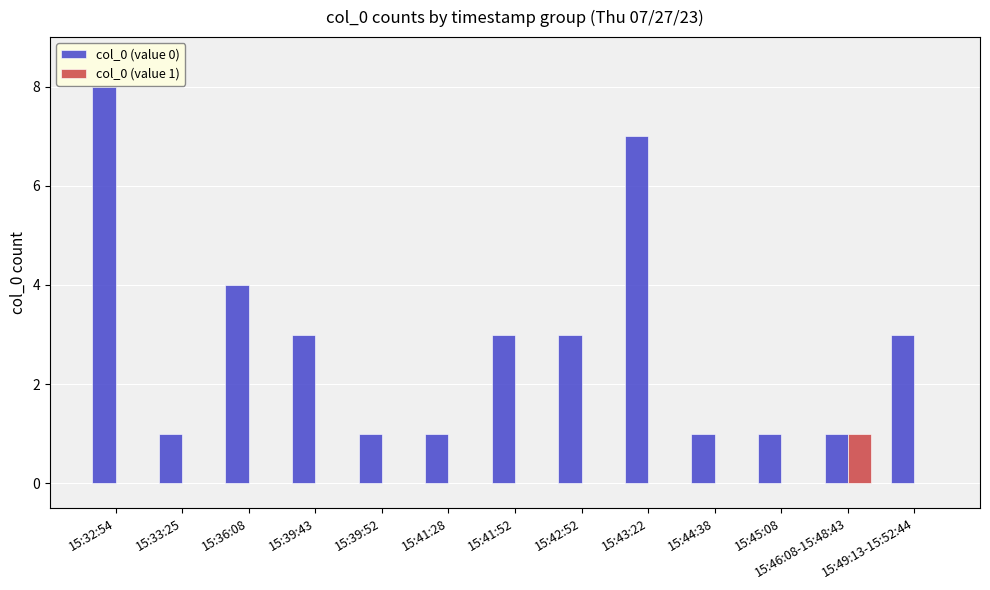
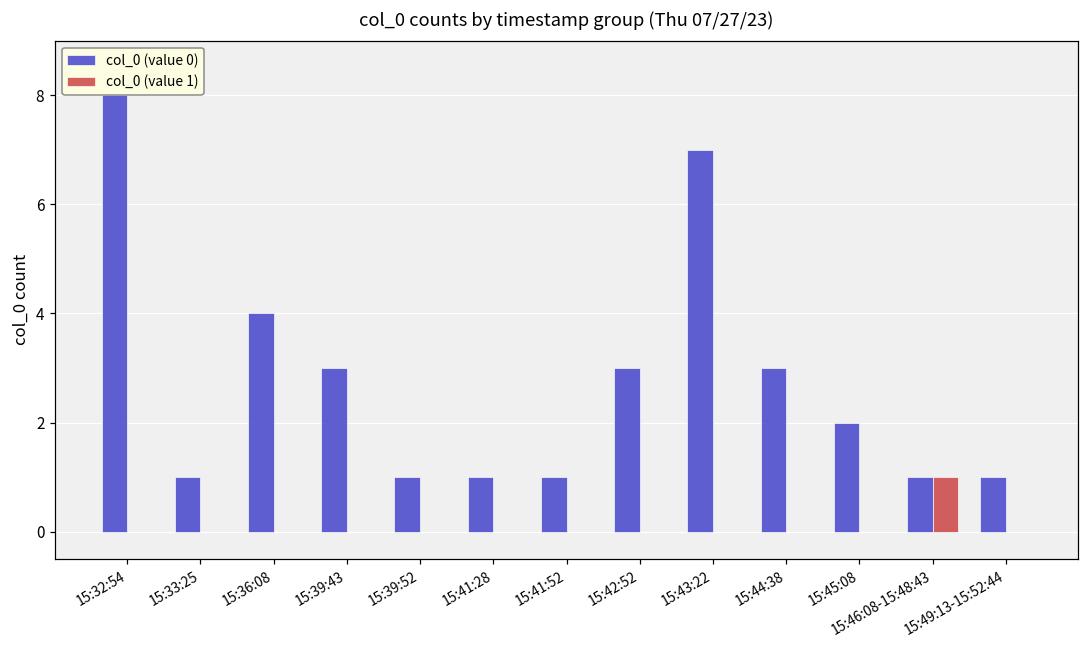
  {
    "col_0 (value 0)": {
      "15:32:54": 8,
      "15:33:25": 1,
      "15:36:08": 4,
      "15:39:43": 3,
      "15:39:52": 1,
      "15:41:28": 1,
-     "15:41:52": 3,
+     "15:41:52": 1,
      "15:42:52": 3,
      "15:43:22": 7,
-     "15:44:38": 1,
-     "15:45:08": 1,
+     "15:44:38": 3,
+     "15:45:08": 2,
      "15:46:08-15:48:43": 1,
-     "15:49:13-15:52:44": 3
+     "15:49:13-15:52:44": 1
    },
    "col_0 (value 1)": {
      "15:32:54": 0,
      "15:33:25": 0,
      "15:36:08": 0,
      "15:39:43": 0,
      "15:39:52": 0,
      "15:41:28": 0,
      "15:41:52": 0,
      "15:42:52": 0,
      "15:43:22": 0,
      "15:44:38": 0,
      "15:45:08": 0,
      "15:46:08-15:48:43": 1,
      "15:49:13-15:52:44": 0
    }
  }
